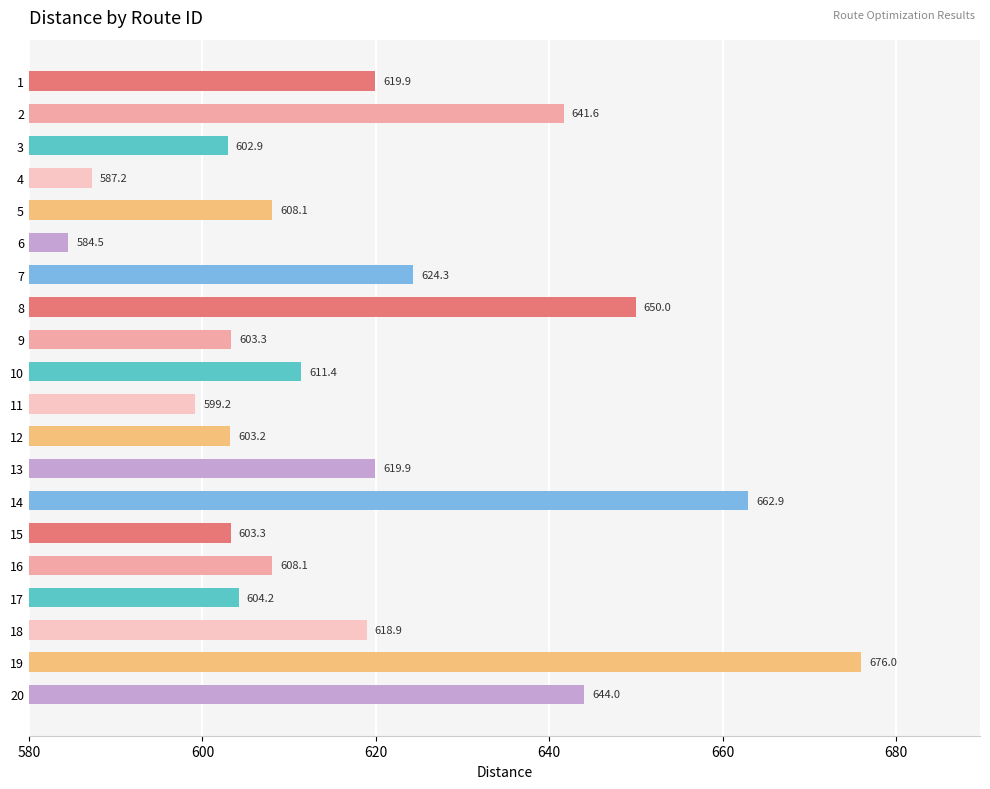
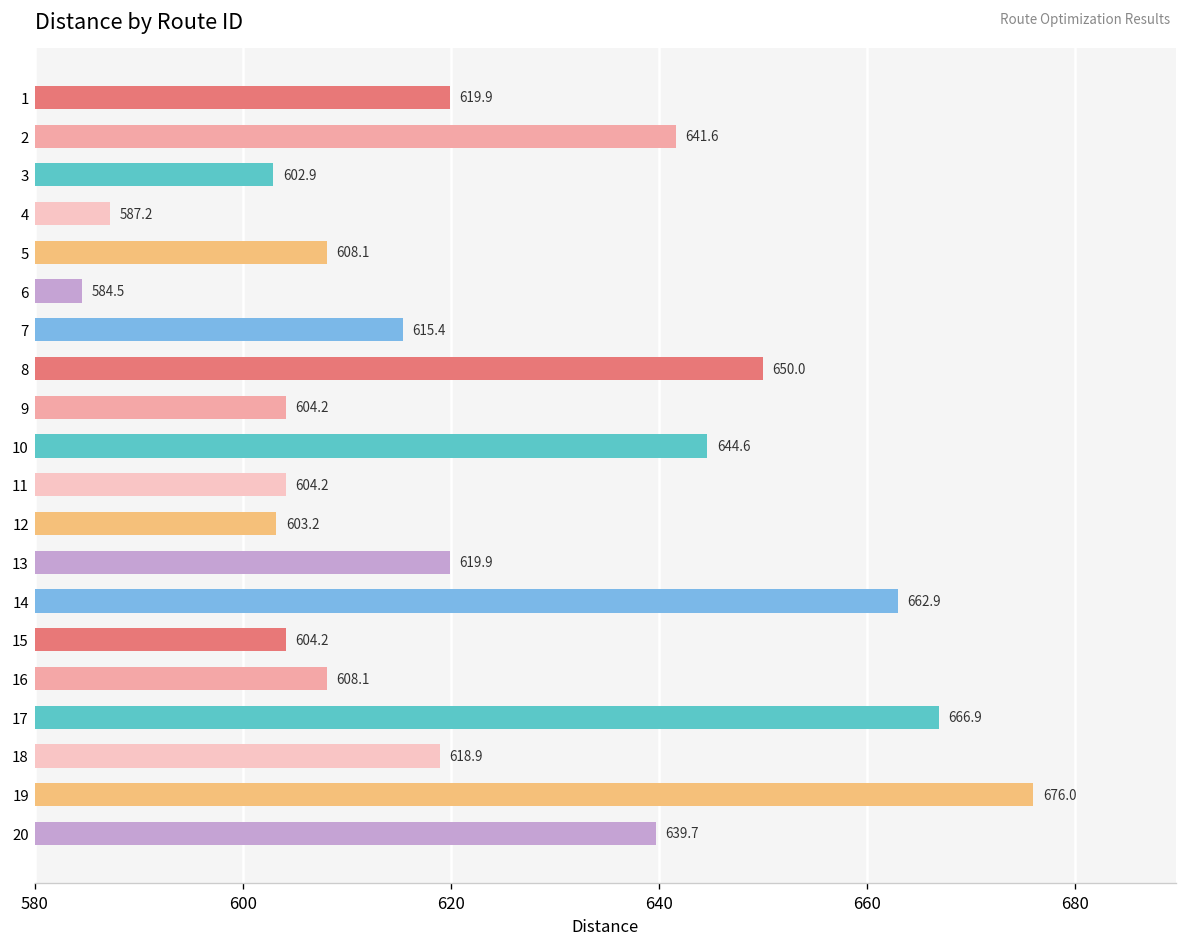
  {
    "1": 619.9,
    "2": 641.6,
    "3": 602.9,
    "4": 587.2,
    "5": 608.1,
    "6": 584.5,
-   "7": 624.3,
+   "7": 615.4,
    "8": 650.0,
-   "9": 603.3,
-   "10": 611.4,
-   "11": 599.2,
+   "9": 604.2,
+   "10": 644.6,
+   "11": 604.2,
    "12": 603.2,
    "13": 619.9,
    "14": 662.9,
-   "15": 603.3,
+   "15": 604.2,
    "16": 608.1,
-   "17": 604.2,
+   "17": 666.9,
    "18": 618.9,
    "19": 676.0,
-   "20": 644.0
+   "20": 639.7
  }
